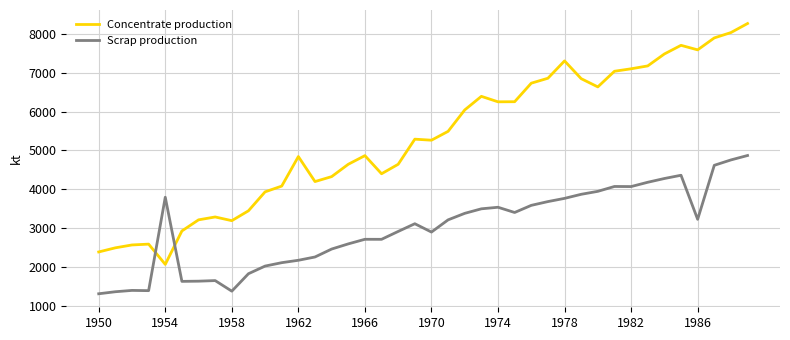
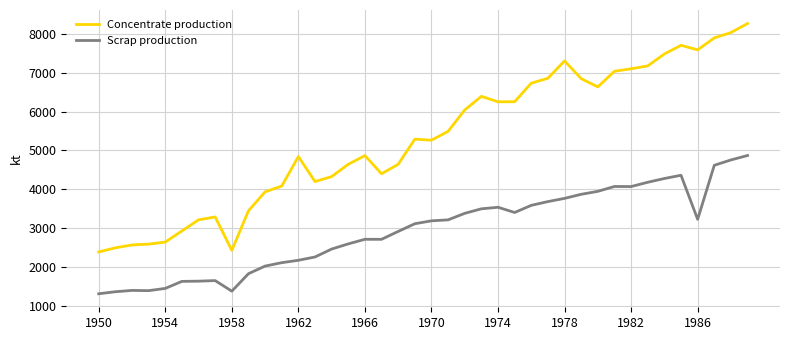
  {
    "Concentrate production": {
      "1950": 2400,
-     "1954": 2100,
-     "1958": 3200,
+     "1954": 2600,
+     "1958": 2400,
      "1962": 4800,
      "1966": 4900,
      "1970": 5300,
      "1974": 6300,
      "1978": 7300,
      "1982": 7100,
      "1986": 7600
    },
    "Scrap production": {
      "1950": 1300,
-     "1954": 3800,
+     "1954": 1400,
      "1958": 1400,
      "1962": 2200,
      "1966": 2700,
-     "1970": 2900,
+     "1970": 3200,
      "1974": 3500,
      "1978": 3800,
      "1982": 4100,
      "1986": 3200
    }
  }
